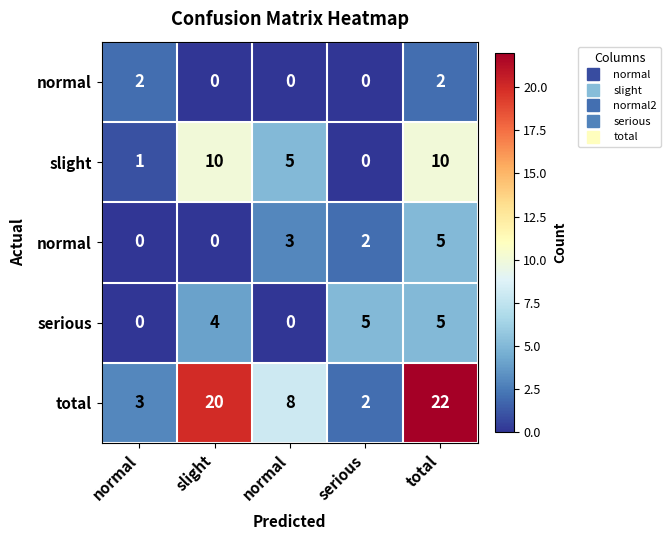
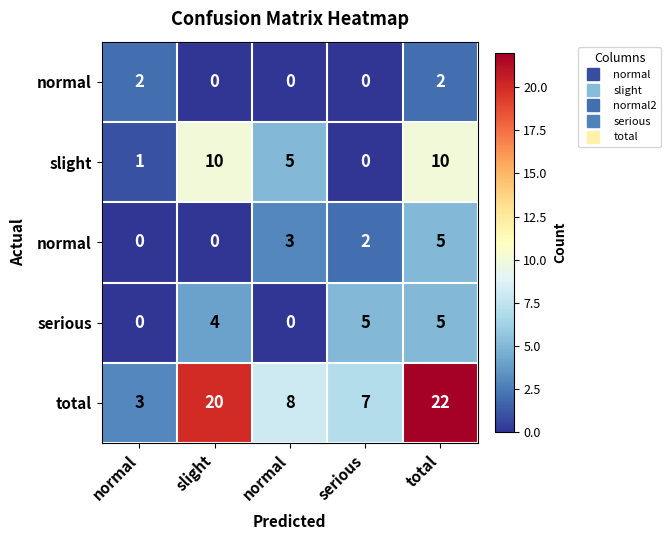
  {
    "slight": {
      "slight": 10,
      "serious": 0,
      "total": 10
    },
    "serious": {
      "slight": 4,
      "serious": 5,
      "total": 5
    },
    "total": {
      "slight": 20,
-     "serious": 2,
+     "serious": 7,
      "total": 22
    }
  }
